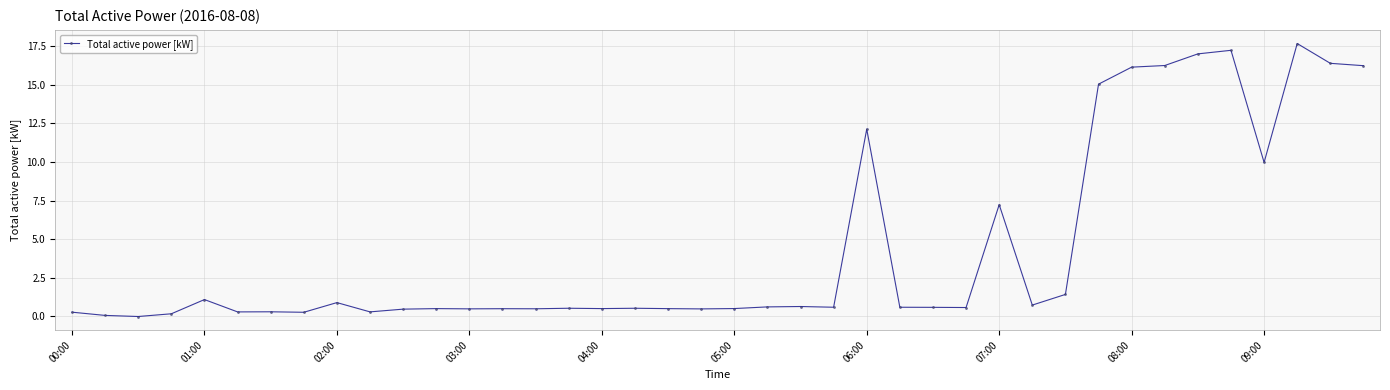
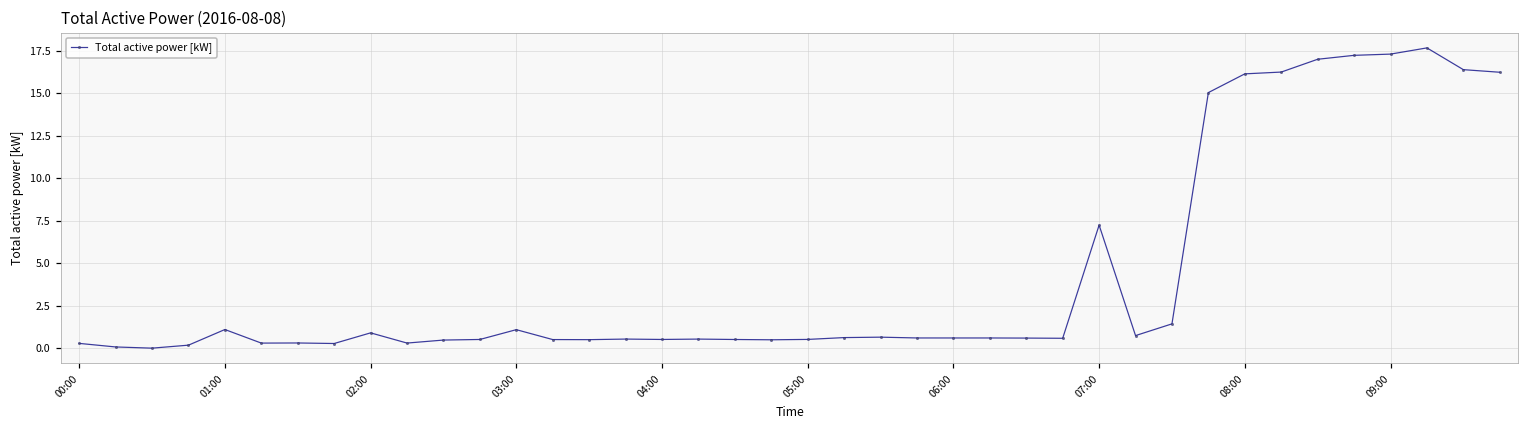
  {
    "00:00": 0.3,
    "01:00": 1.1,
    "02:00": 0.9,
-   "03:00": 0.5,
+   "03:00": 1.1,
    "04:00": 0.5,
    "05:00": 0.5,
-   "06:00": 12.1,
+   "06:00": 0.6,
    "07:00": 7.2,
    "08:00": 16.1,
-   "09:00": 10.0
+   "09:00": 17.3
  }
